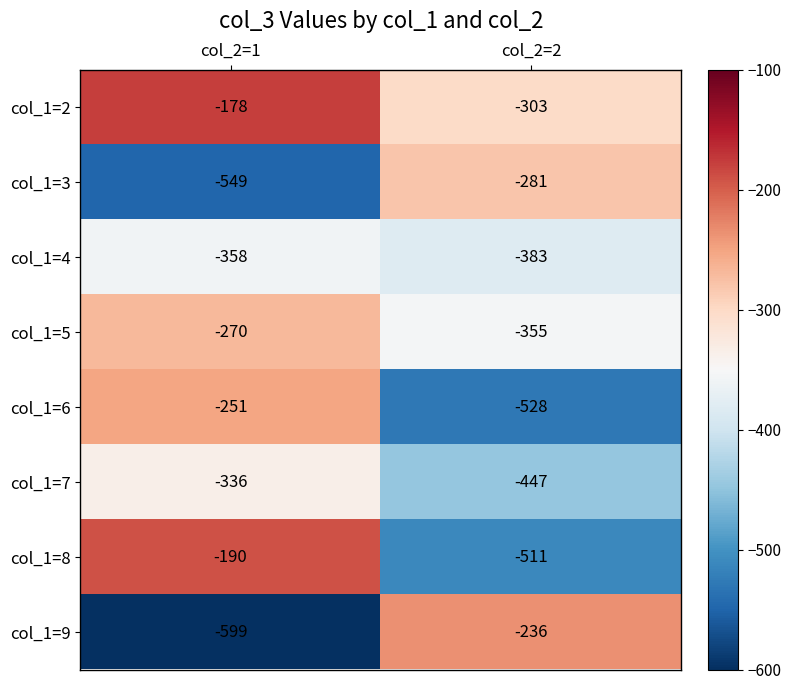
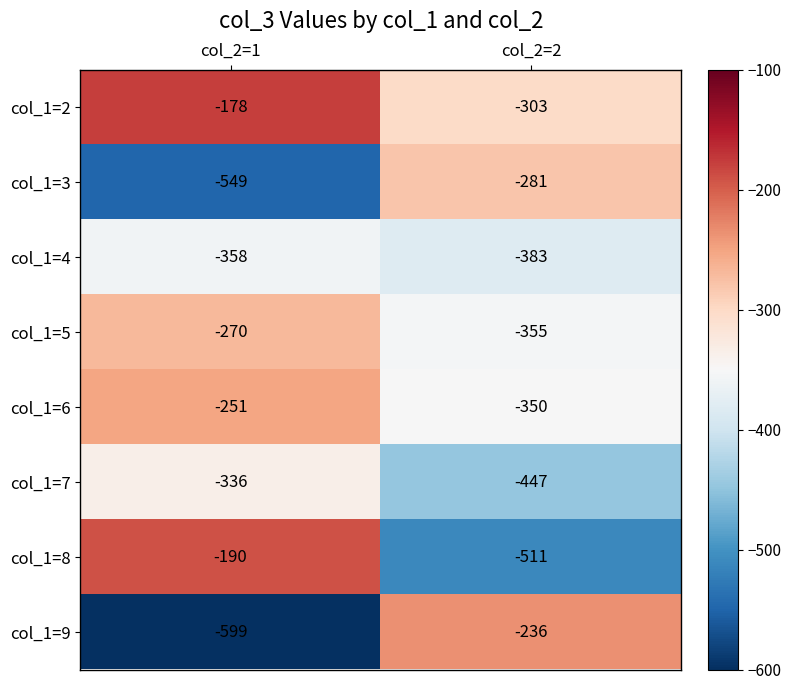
  {
    "col_1=2": {
      "col_2=1": -178,
      "col_2=2": -303
    },
    "col_1=3": {
      "col_2=1": -549,
      "col_2=2": -281
    },
    "col_1=4": {
      "col_2=1": -358,
      "col_2=2": -383
    },
    "col_1=5": {
      "col_2=1": -270,
      "col_2=2": -355
    },
    "col_1=6": {
      "col_2=1": -251,
-     "col_2=2": -528
+     "col_2=2": -350
    },
    "col_1=7": {
      "col_2=1": -336,
      "col_2=2": -447
    },
    "col_1=8": {
      "col_2=1": -190,
      "col_2=2": -511
    },
    "col_1=9": {
      "col_2=1": -599,
      "col_2=2": -236
    }
  }
